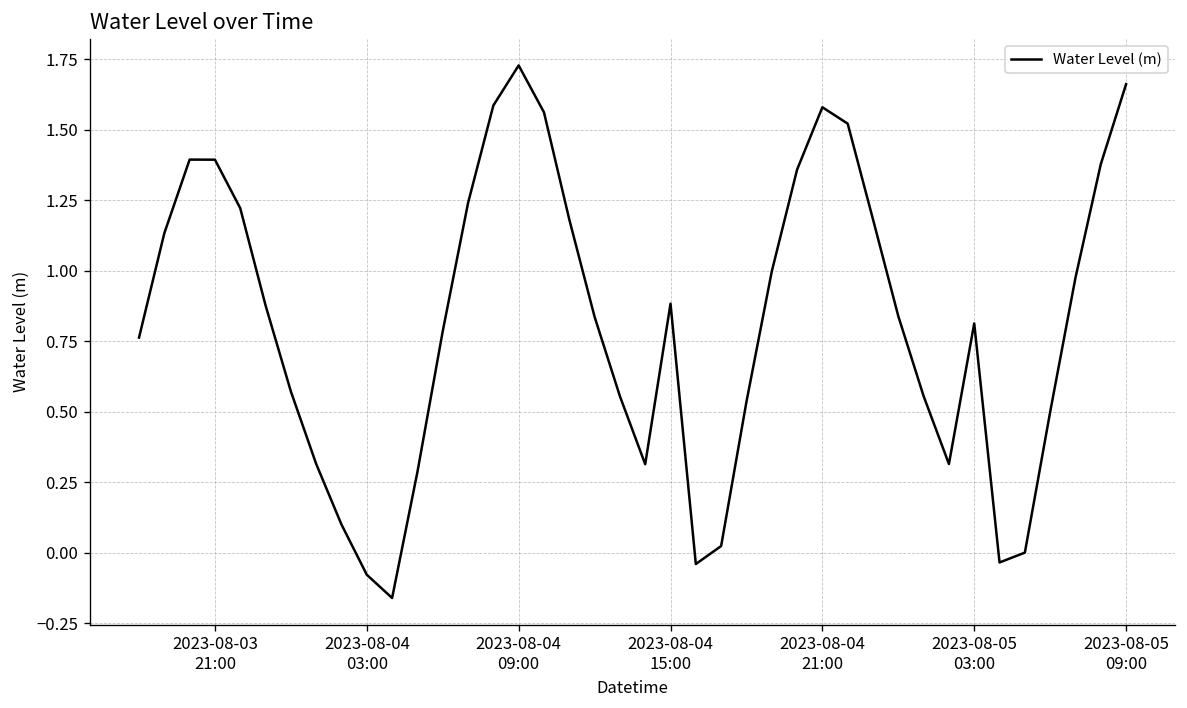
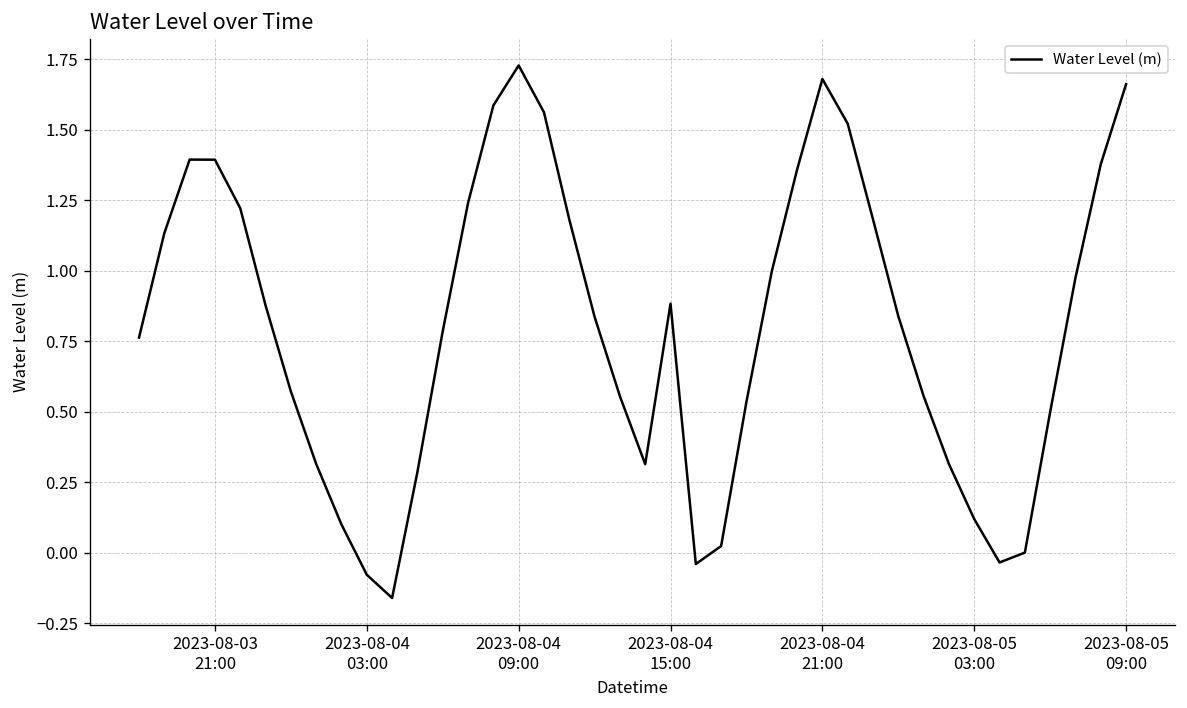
  {
    "2023-08-03 21:00": 1.39,
    "2023-08-04 03:00": -0.08,
    "2023-08-04 09:00": 1.73,
    "2023-08-04 15:00": 0.88,
-   "2023-08-04 21:00": 1.58,
-   "2023-08-05 03:00": 0.81,
+   "2023-08-04 21:00": 1.68,
+   "2023-08-05 03:00": 0.12,
    "2023-08-05 09:00": 1.66
  }
